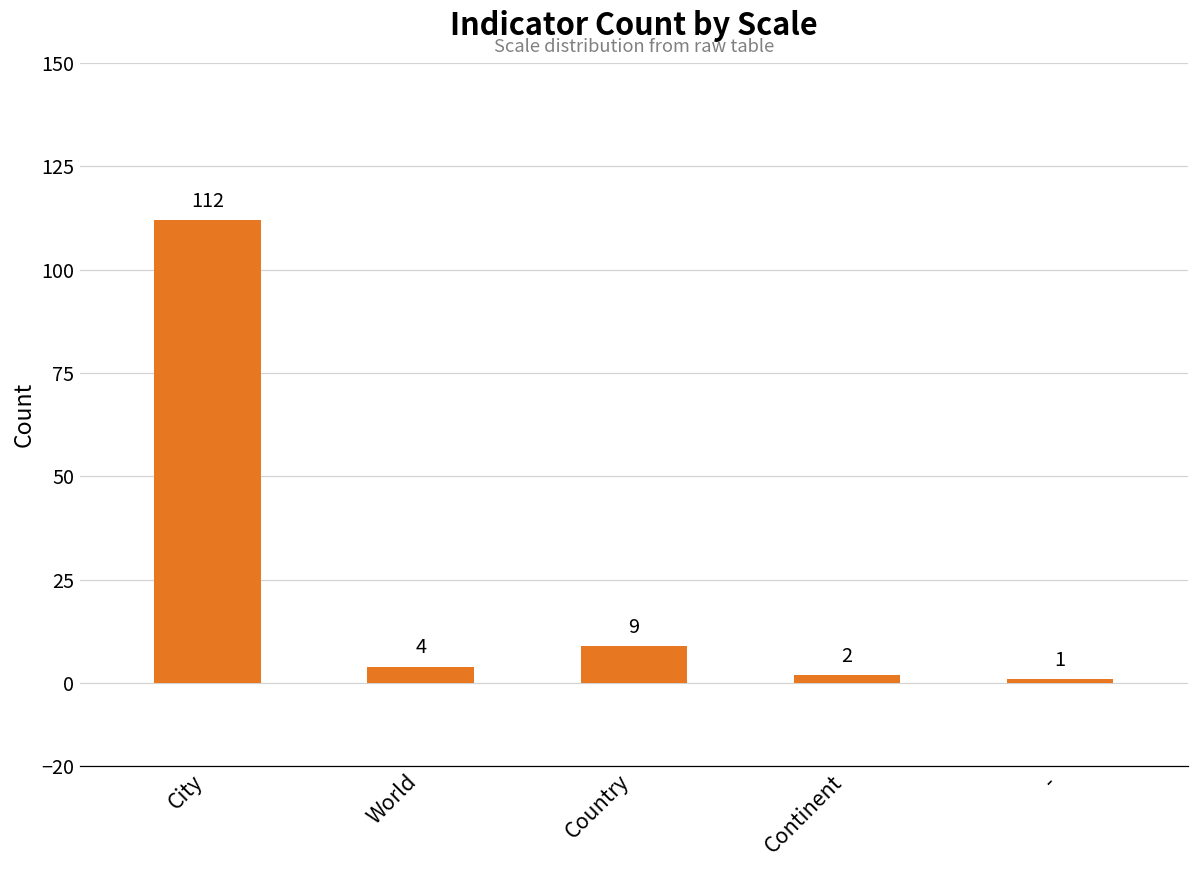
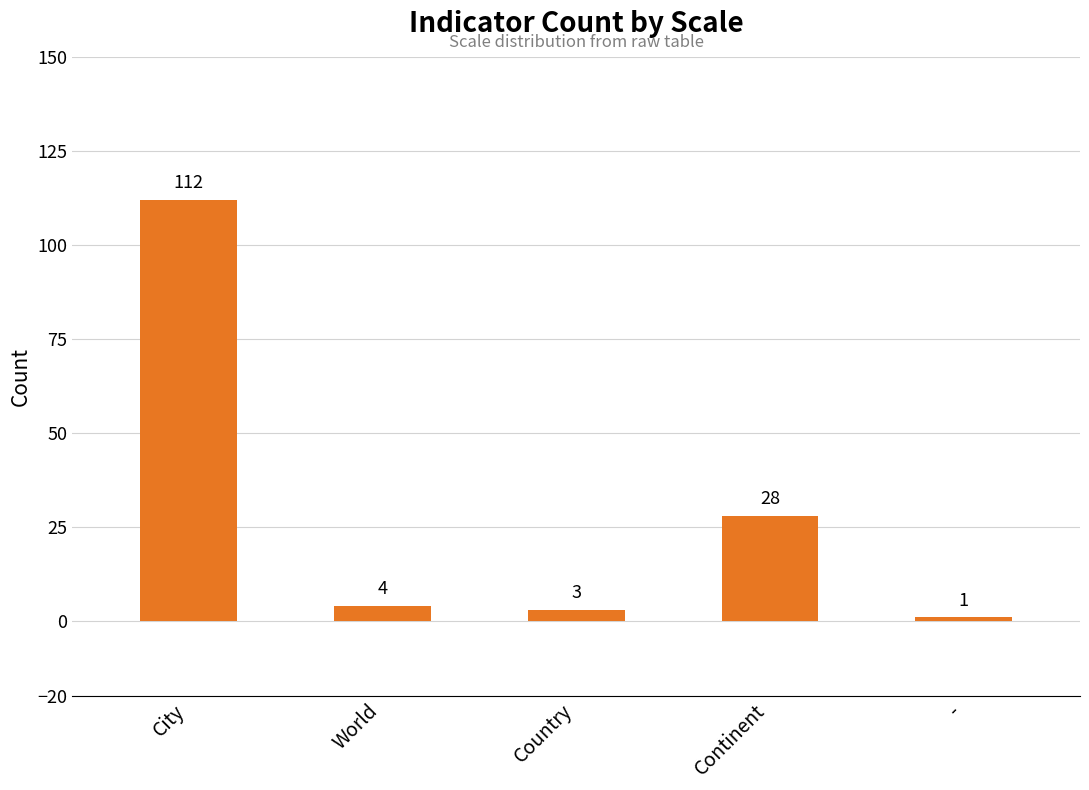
  {
    "City": 112,
    "World": 4,
-   "Country": 9,
-   "Continent": 2,
+   "Country": 3,
+   "Continent": 28,
    "-": 1
  }
